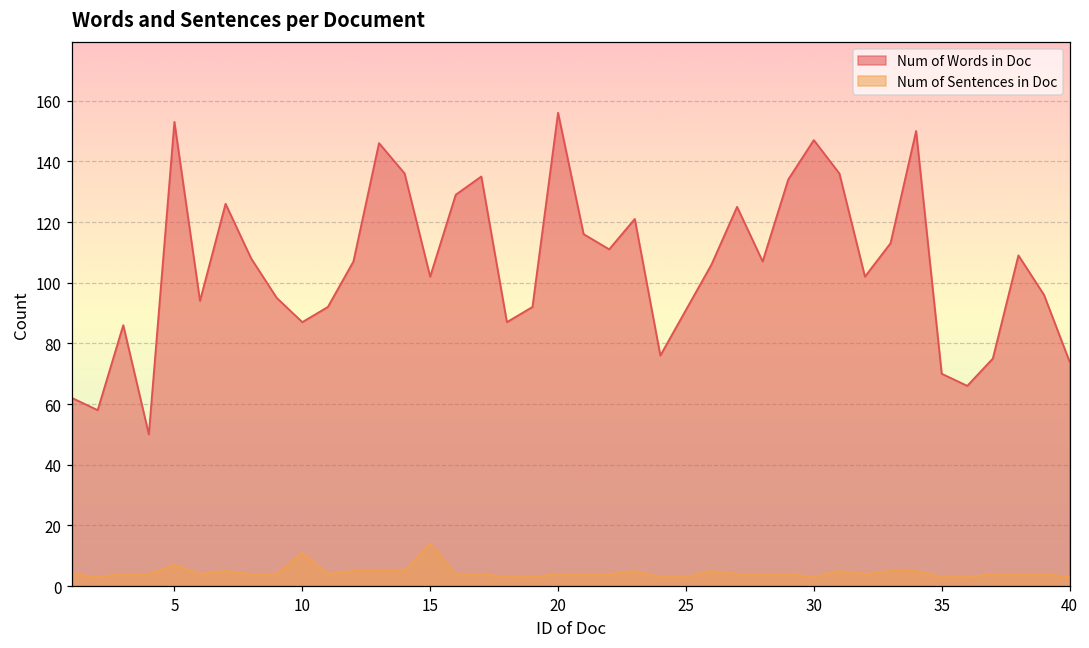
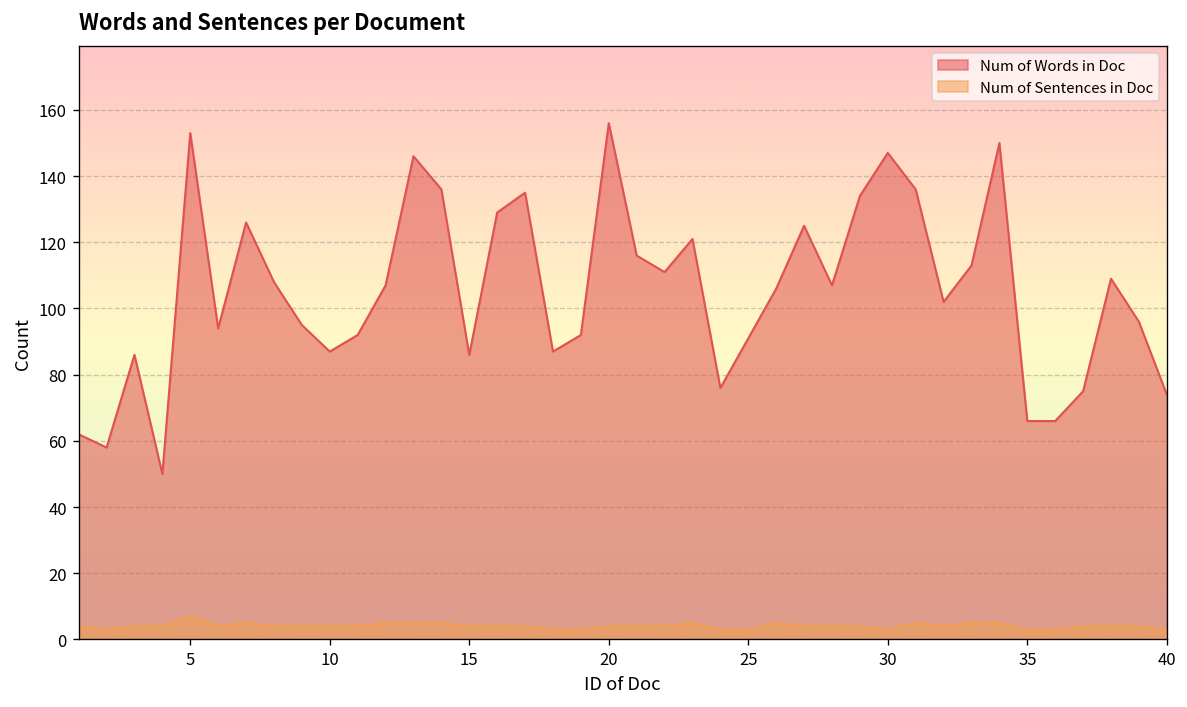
  {
    "Num of Words in Doc": {
      "5": 153,
      "10": 87,
-     "15": 102,
+     "15": 86,
      "20": 156,
      "25": 91,
      "30": 147,
-     "35": 70,
+     "35": 66,
      "40": 74
    },
    "Num of Sentences in Doc": {
      "5": 7,
-     "10": 11,
-     "15": 14,
+     "10": 4,
+     "15": 4,
      "20": 4,
      "25": 3,
      "30": 3,
      "35": 3,
      "40": 3
    }
  }
